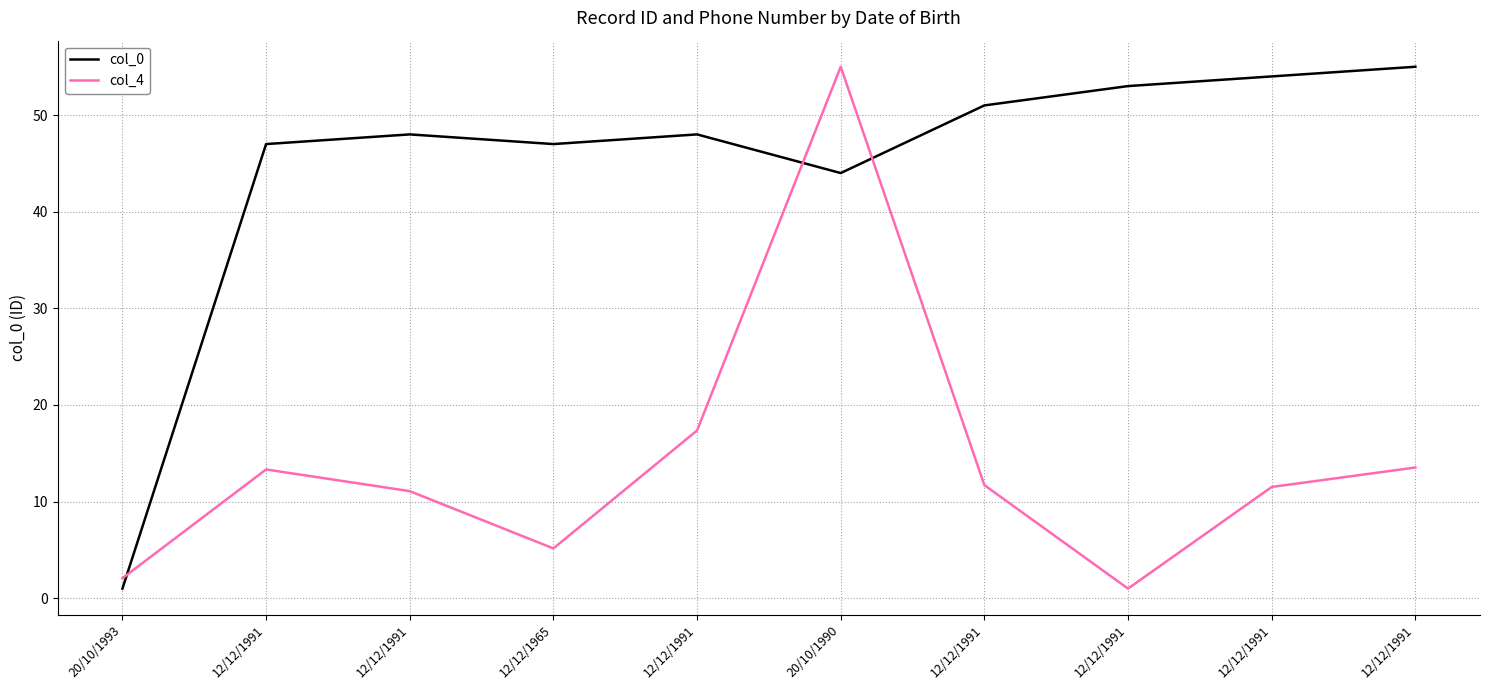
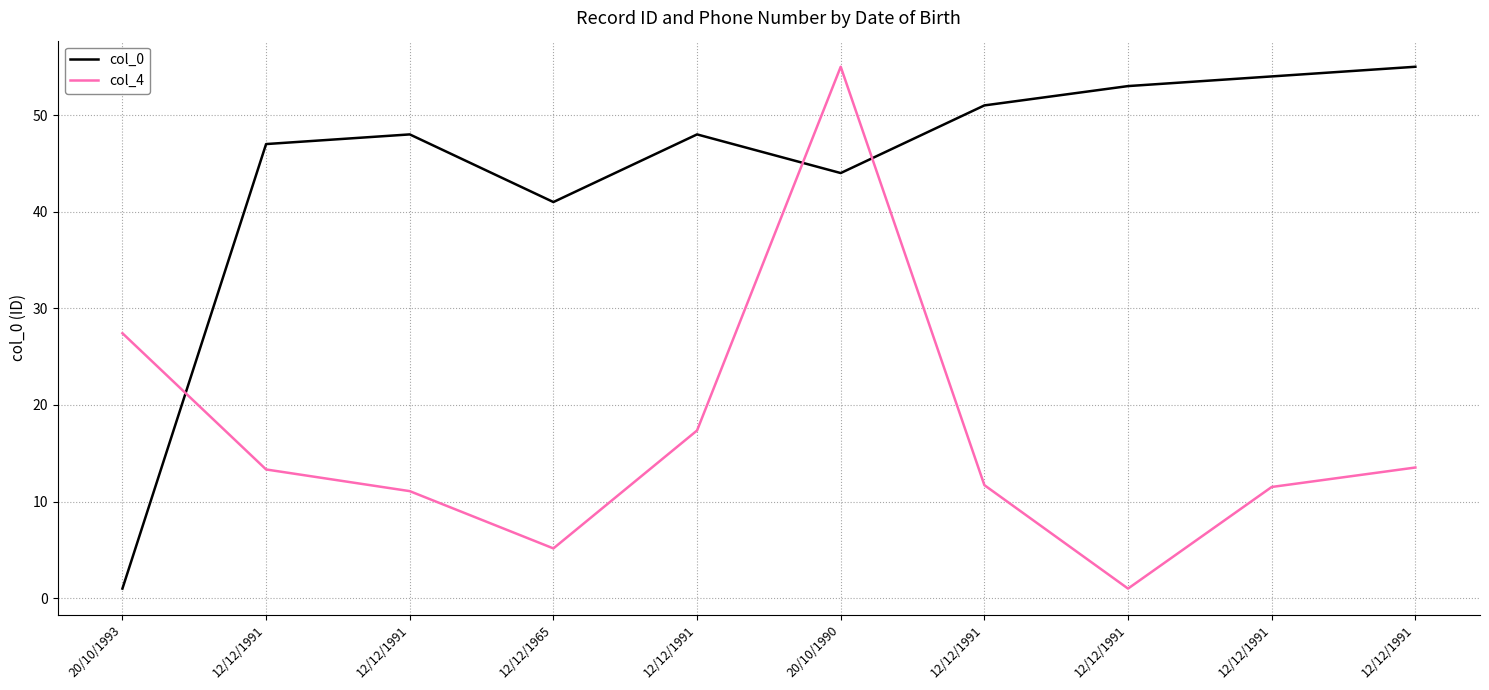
  {
    "col_0": {
      "20/10/1993": 1,
-     "12/12/1965": 47,
+     "12/12/1965": 41,
      "20/10/1990": 44
    },
    "col_4": {
-     "20/10/1993": 2,
+     "20/10/1993": 27,
      "12/12/1965": 5,
      "20/10/1990": 55
    }
  }
